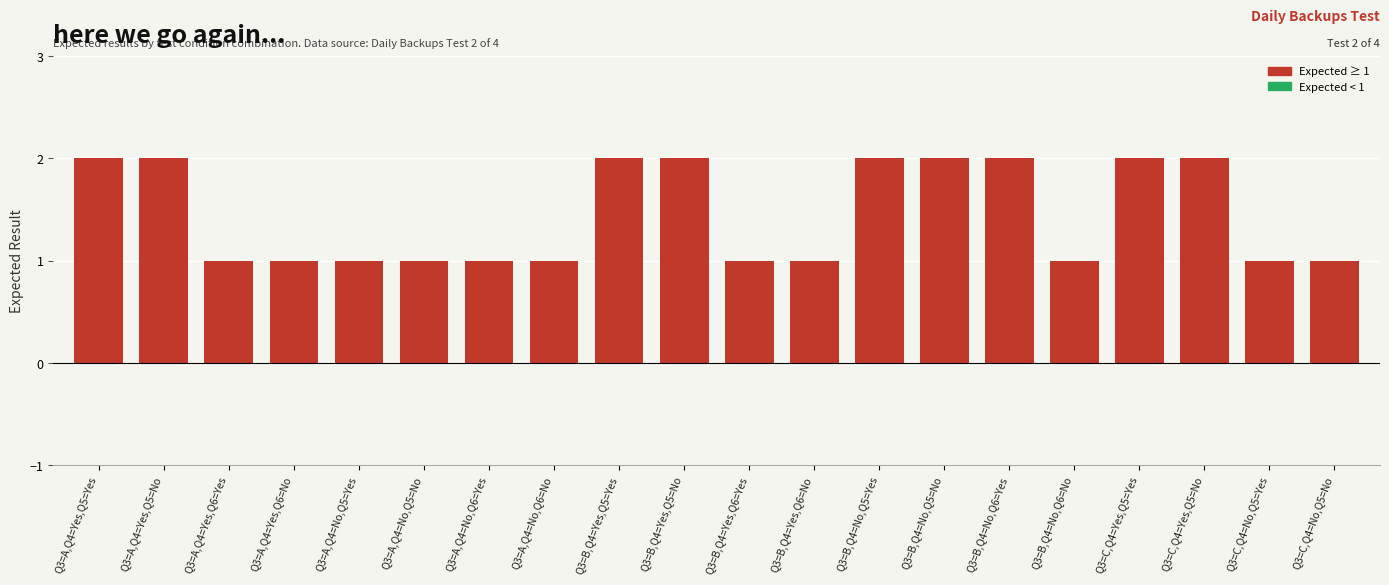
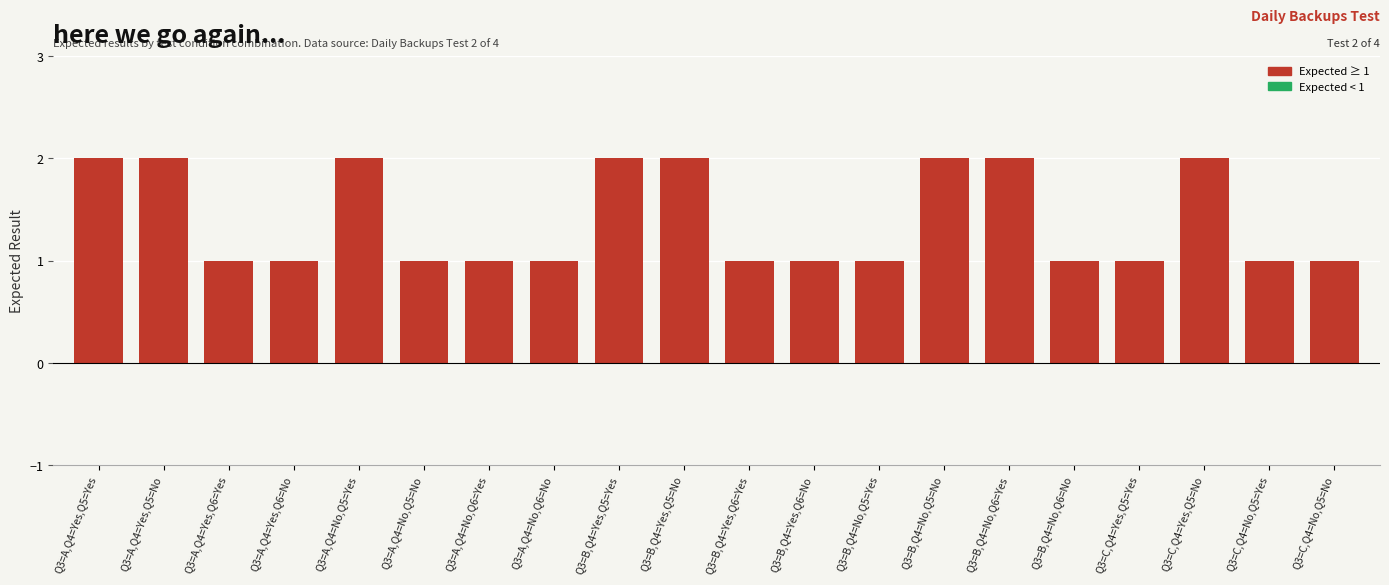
  {
    "Q3=A,Q4=Yes,Q5=Yes": 2,
    "Q3=A,Q4=Yes,Q5=No": 2,
    "Q3=A,Q4=Yes,Q6=Yes": 1,
    "Q3=A,Q4=Yes,Q6=No": 1,
-   "Q3=A,Q4=No,Q5=Yes": 1,
+   "Q3=A,Q4=No,Q5=Yes": 2,
    "Q3=A,Q4=No,Q5=No": 1,
    "Q3=A,Q4=No,Q6=Yes": 1,
    "Q3=A,Q4=No,Q6=No": 1,
    "Q3=B,Q4=Yes,Q5=Yes": 2,
    "Q3=B,Q4=Yes,Q5=No": 2,
    "Q3=B,Q4=Yes,Q6=Yes": 1,
    "Q3=B,Q4=Yes,Q6=No": 1,
-   "Q3=B,Q4=No,Q5=Yes": 2,
+   "Q3=B,Q4=No,Q5=Yes": 1,
    "Q3=B,Q4=No,Q5=No": 2,
    "Q3=B,Q4=No,Q6=Yes": 2,
    "Q3=B,Q4=No,Q6=No": 1,
-   "Q3=C,Q4=Yes,Q5=Yes": 2,
+   "Q3=C,Q4=Yes,Q5=Yes": 1,
    "Q3=C,Q4=Yes,Q5=No": 2,
    "Q3=C,Q4=No,Q5=Yes": 1,
    "Q3=C,Q4=No,Q5=No": 1
  }
